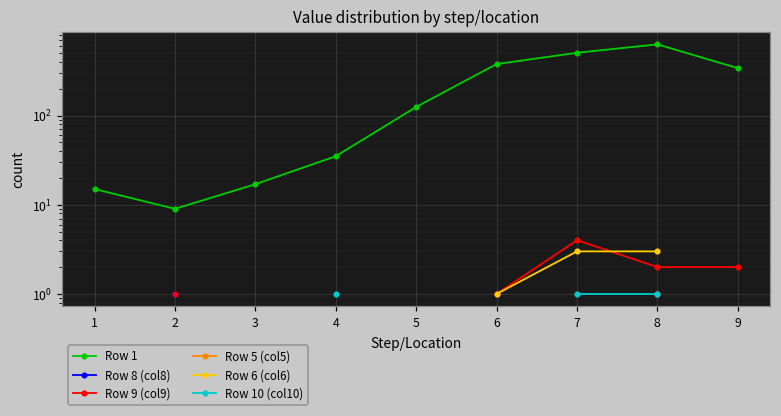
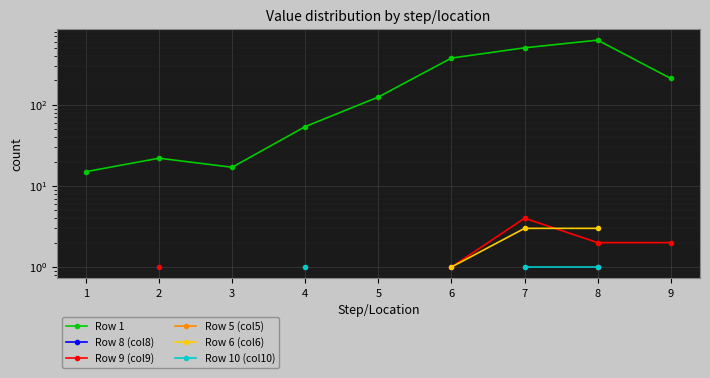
  {
    "Row 1": {
      "1": 15,
-     "2": 9,
+     "2": 22,
      "3": 17,
-     "4": 35,
+     "4": 50,
      "5": 130,
      "6": 400,
      "7": 500,
      "8": 600,
-     "9": 340
+     "9": 210
    },
    "Row 9 (col9)": {
      "7": 4,
      "8": 2,
      "9": 2
    },
    "Row 6 (col6)": {
      "7": 3,
      "8": 3
    },
    "Row 10 (col10)": {
      "4": 1,
      "7": 1
    }
  }
